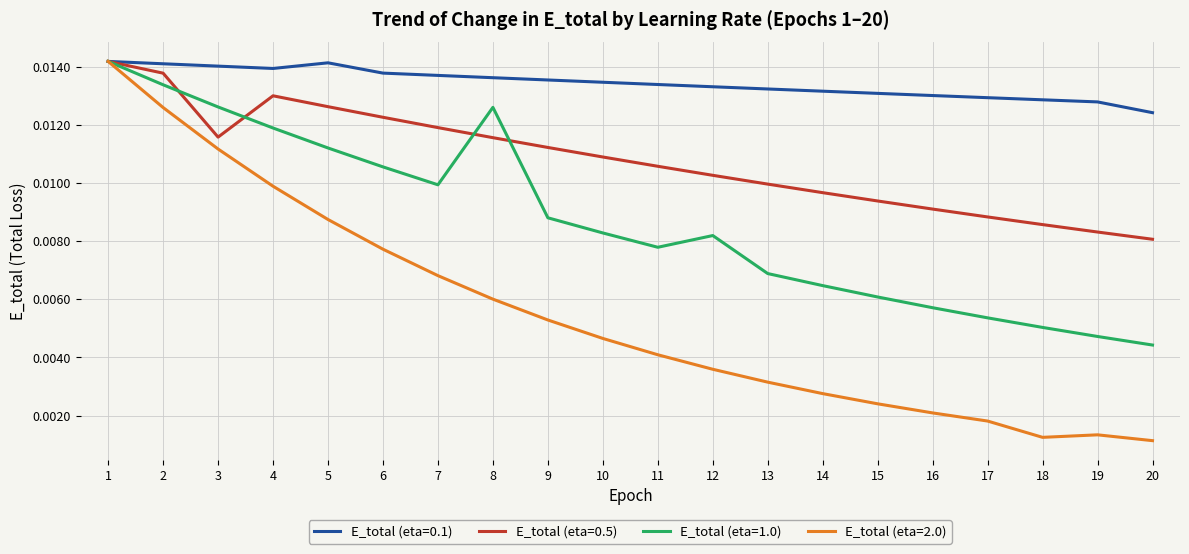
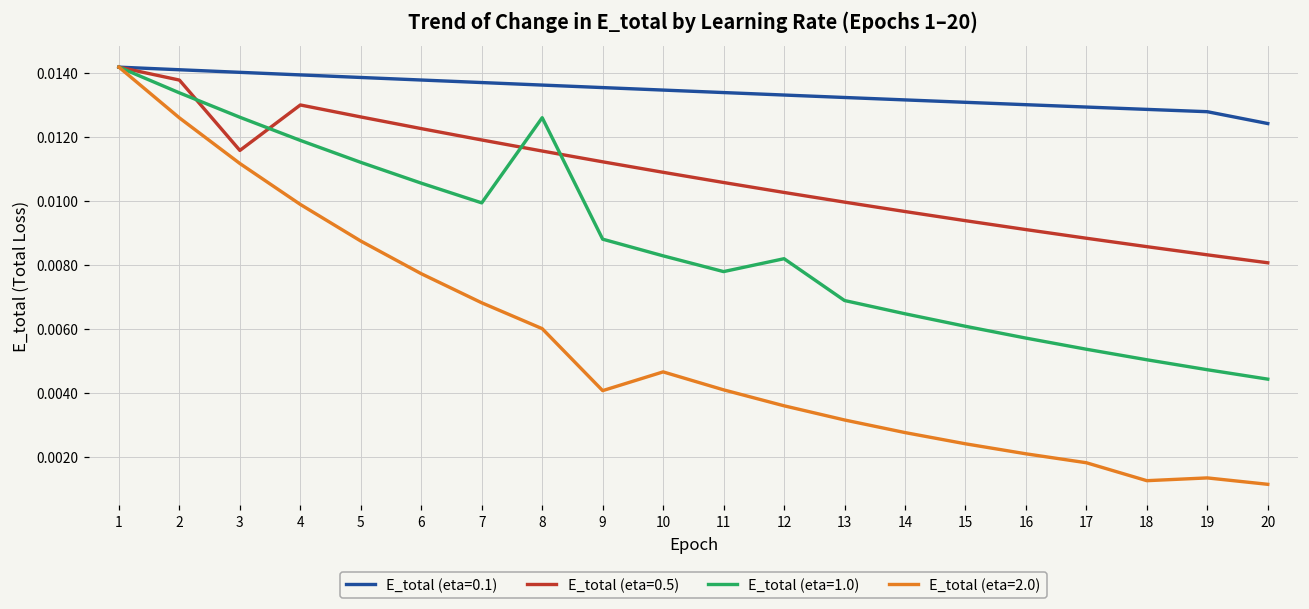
  {
    "E_total (eta=0.1)": {
      "2": 0.0141,
      "3": 0.0140,
      "4": 0.0139,
-     "5": 0.0141,
+     "5": 0.0139,
      "6": 0.0138,
      "7": 0.0137,
      "8": 0.0136,
      "9": 0.0135,
      "10": 0.0135,
      "11": 0.0134,
      "12": 0.0133,
      "13": 0.0132,
      "14": 0.0132,
      "15": 0.0131,
      "16": 0.0130,
      "17": 0.0129,
      "18": 0.0129,
      "19": 0.0128,
      "20": 0.0124
    },
    "E_total (eta=0.5)": {
      "2": 0.0138,
      "3": 0.0116,
      "4": 0.0130,
      "5": 0.0126,
      "6": 0.0123,
      "7": 0.0119,
      "8": 0.0116,
      "9": 0.0112,
      "10": 0.0109,
      "11": 0.0106,
      "12": 0.0103,
      "13": 0.0100,
      "14": 0.0097,
      "15": 0.0094,
      "16": 0.0091,
      "17": 0.0088,
      "18": 0.0086,
      "19": 0.0083,
      "20": 0.0081
    },
    "E_total (eta=1.0)": {
      "2": 0.0134,
      "3": 0.0126,
      "4": 0.0119,
      "5": 0.0112,
      "6": 0.0106,
      "7": 0.0099,
      "8": 0.0126,
      "9": 0.0088,
      "10": 0.0083,
      "11": 0.0078,
      "12": 0.0082,
      "13": 0.0069,
      "14": 0.0065,
      "15": 0.0061,
      "16": 0.0057,
      "17": 0.0054,
      "18": 0.0050,
      "19": 0.0047,
      "20": 0.0044
    },
    "E_total (eta=2.0)": {
      "2": 0.0126,
      "3": 0.0112,
      "4": 0.0099,
      "5": 0.0087,
      "6": 0.0077,
      "7": 0.0068,
      "8": 0.0060,
-     "9": 0.0053,
+     "9": 0.0041,
      "10": 0.0047,
      "11": 0.0041,
      "12": 0.0036,
      "13": 0.0032,
      "14": 0.0028,
      "15": 0.0024,
      "16": 0.0021,
      "17": 0.0018,
      "18": 0.0013,
      "19": 0.0013,
      "20": 0.0011
    }
  }
